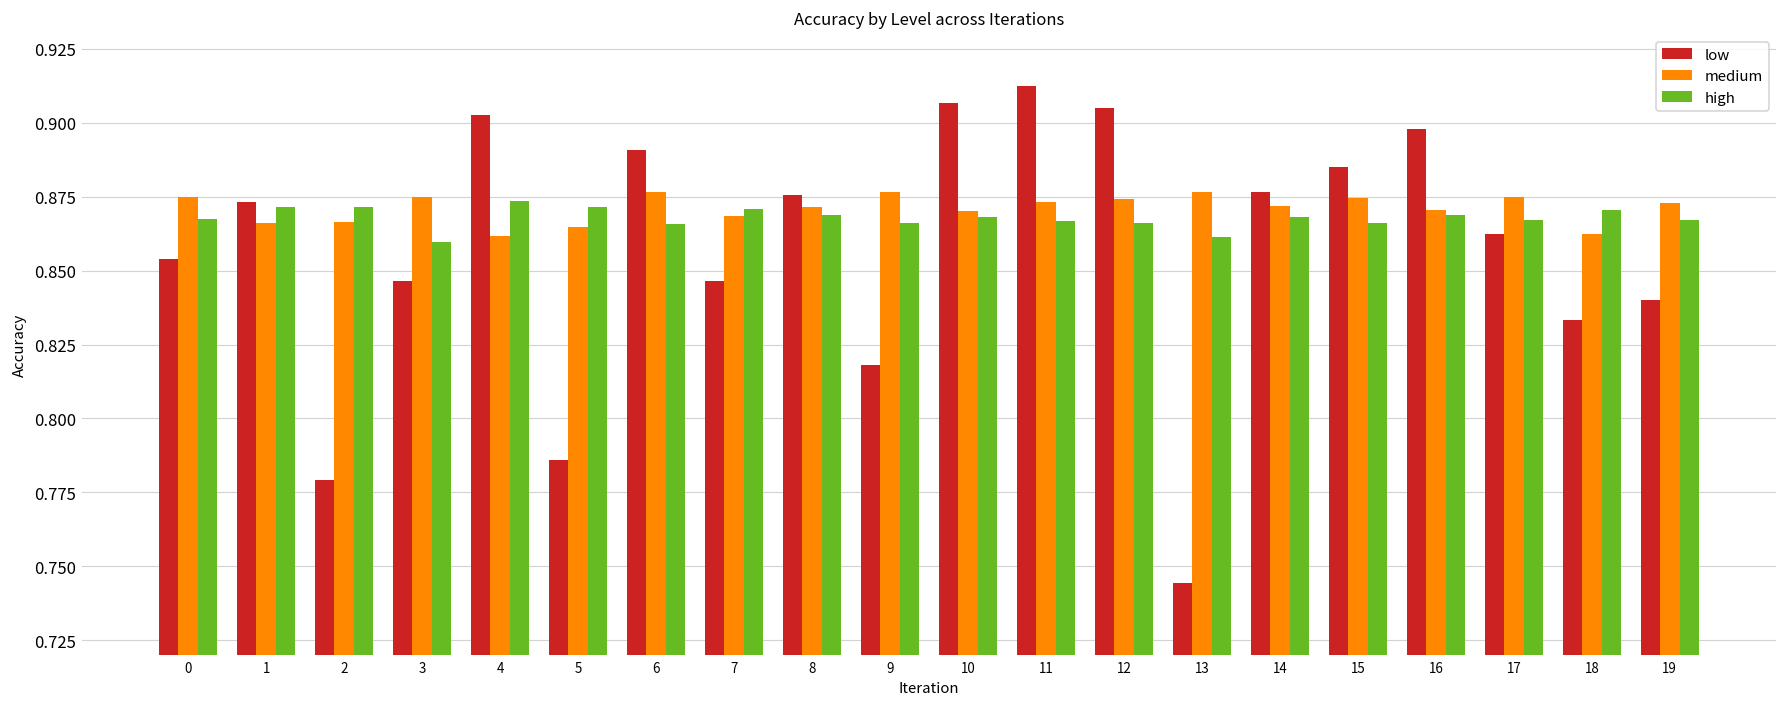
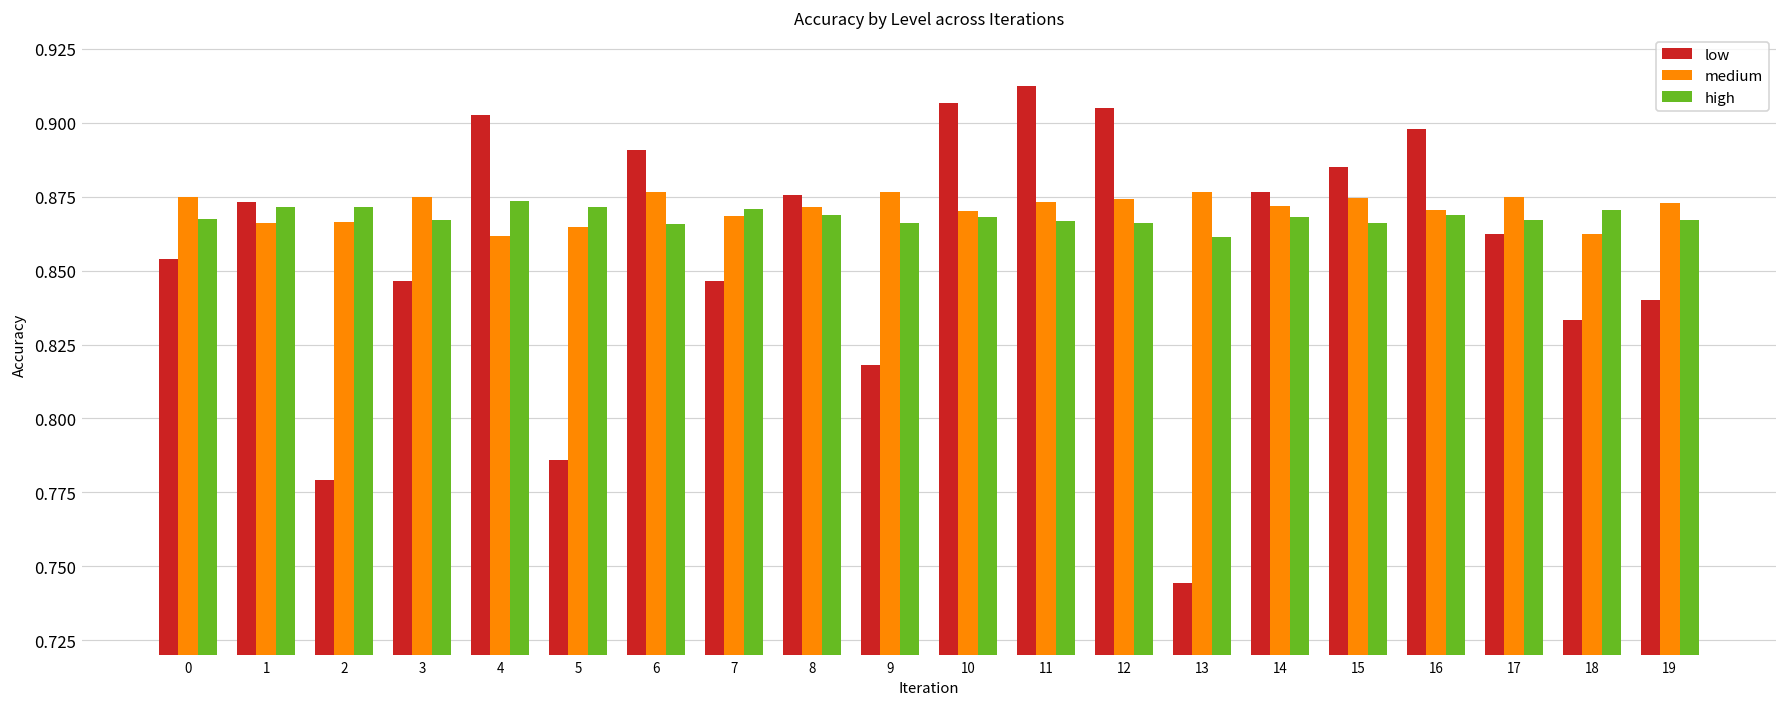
  {
    "low": {
      "0": 0.854,
      "1": 0.873,
      "2": 0.779,
      "3": 0.846,
      "4": 0.903,
      "5": 0.786,
      "6": 0.891,
      "7": 0.847,
      "8": 0.876,
      "9": 0.818,
      "10": 0.907,
      "11": 0.913,
      "12": 0.905,
      "13": 0.744,
      "14": 0.877,
      "15": 0.885,
      "16": 0.898,
      "17": 0.862,
      "18": 0.833,
      "19": 0.840
    },
    "medium": {
      "0": 0.875,
      "1": 0.866,
      "2": 0.866,
      "3": 0.875,
      "4": 0.862,
      "5": 0.865,
      "6": 0.877,
      "7": 0.868,
      "8": 0.872,
      "9": 0.876,
      "10": 0.870,
      "11": 0.873,
      "12": 0.874,
      "13": 0.877,
      "14": 0.872,
      "15": 0.875,
      "16": 0.870,
      "17": 0.875,
      "18": 0.862,
      "19": 0.873
    },
    "high": {
      "0": 0.867,
      "1": 0.872,
      "2": 0.872,
-     "3": 0.860,
+     "3": 0.867,
      "4": 0.873,
      "5": 0.872,
      "6": 0.866,
      "7": 0.871,
      "8": 0.869,
      "9": 0.866,
      "10": 0.868,
      "11": 0.867,
      "12": 0.866,
      "13": 0.862,
      "14": 0.868,
      "15": 0.866,
      "16": 0.869,
      "17": 0.867,
      "18": 0.871,
      "19": 0.867
    }
  }
